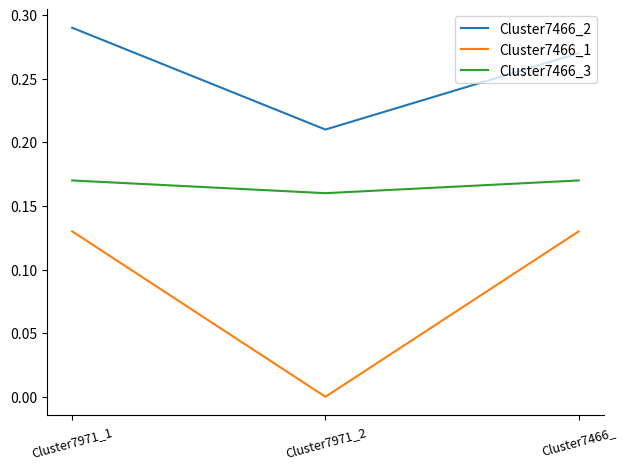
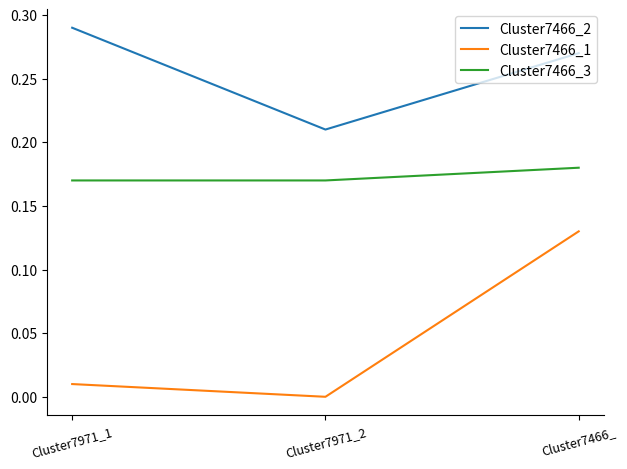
  {
    "Cluster7466_2": {
      "Cluster7971_1": 0.29,
      "Cluster7971_2": 0.21
    },
    "Cluster7466_1": {
-     "Cluster7971_1": 0.13,
+     "Cluster7971_1": 0.01,
      "Cluster7971_2": 0.00,
      "Cluster7466_": 0.13
    },
    "Cluster7466_3": {
      "Cluster7971_1": 0.17,
-     "Cluster7971_2": 0.16,
-     "Cluster7466_": 0.17
+     "Cluster7971_2": 0.17,
+     "Cluster7466_": 0.18
    }
  }
